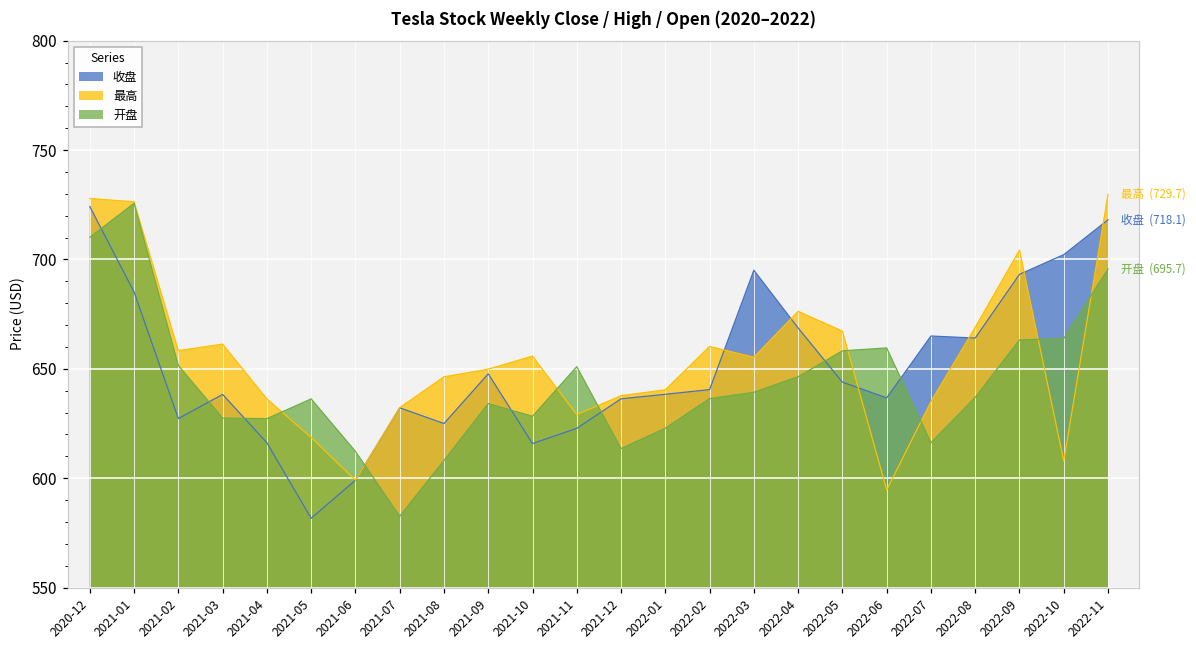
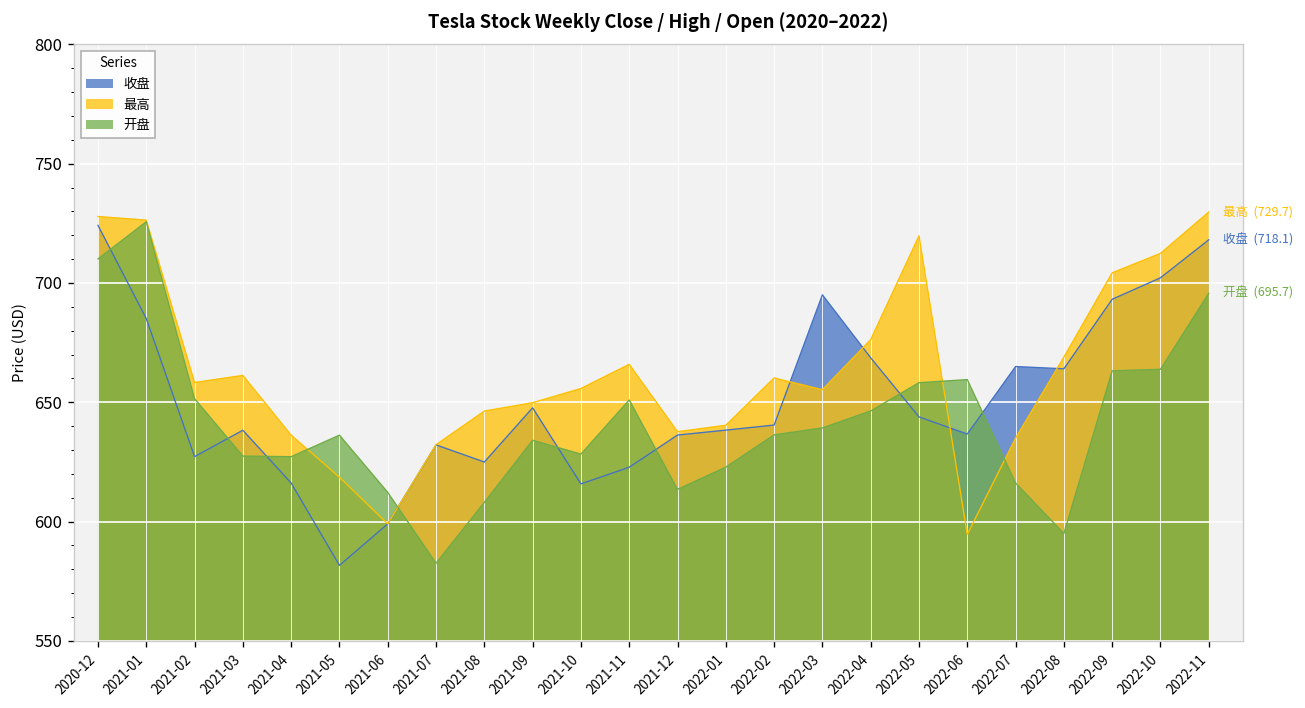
  {
    "收盘": {
      "2022-11": "(718.1)"
    },
    "最高": {
      "2020-12": "728",
      "2021-02": "658",
      "2021-03": "661",
      "2021-04": "636",
      "2021-05": "619",
      "2021-08": "646",
      "2021-09": "650",
      "2021-10": "656",
-     "2021-11": "629",
+     "2021-11": "666",
      "2021-12": "638",
      "2022-01": "640",
      "2022-02": "660",
      "2022-03": "655",
      "2022-04": "676",
-     "2022-05": "667",
+     "2022-05": "720",
      "2022-06": "595",
      "2022-07": "635",
      "2022-08": "669",
      "2022-09": "704",
-     "2022-10": "608"
+     "2022-10": "712"
    },
    "开盘": {
      "2020-12": "710",
      "2021-02": "652",
      "2021-03": "627",
      "2021-04": "627",
      "2021-05": "636",
      "2021-06": "612",
      "2021-07": "583",
      "2021-08": "608",
      "2021-09": "634",
      "2021-10": "628",
      "2021-11": "651",
      "2021-12": "614",
      "2022-01": "623",
      "2022-02": "636",
      "2022-03": "639",
      "2022-04": "646",
      "2022-05": "658",
      "2022-06": "660",
      "2022-07": "616",
-     "2022-08": "637",
+     "2022-08": "595",
      "2022-09": "663",
      "2022-10": "664"
    }
  }
